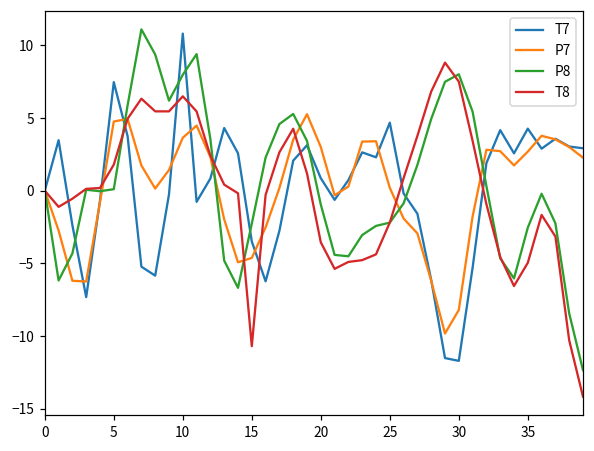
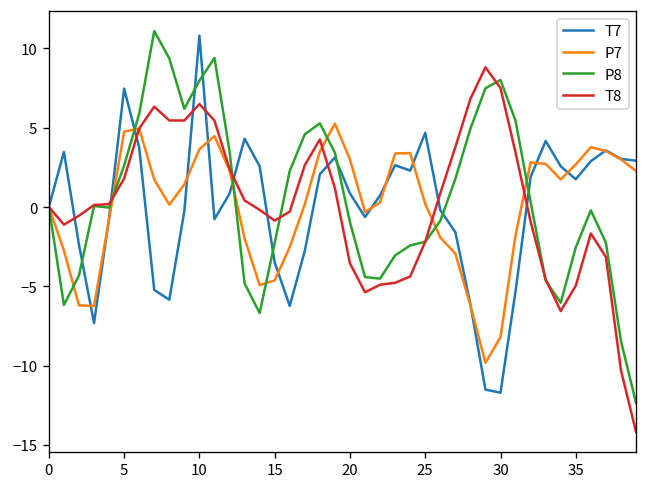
  {
    "T7": {
      "5": 7.5,
      "10": 10.8,
      "15": -3.5,
      "20": 0.9,
      "25": 4.7,
      "30": -11.7,
-     "35": 4.3
+     "35": 1.8
    },
    "P7": {
      "5": 4.8,
      "10": 3.6,
      "15": -4.6,
      "20": 3.0,
      "25": 0.2,
      "30": -8.2,
      "35": 2.7
    },
    "P8": {
-     "5": 0.1,
+     "5": 2.6,
      "10": 8.0,
      "15": -2.3,
      "20": -1.0,
      "30": 8.0,
      "35": -2.5
    },
    "T8": {
      "5": 1.8,
      "10": 6.5,
-     "15": -10.7,
+     "15": -0.9,
      "20": -3.6,
      "30": 7.5,
      "35": -5.0
    }
  }
